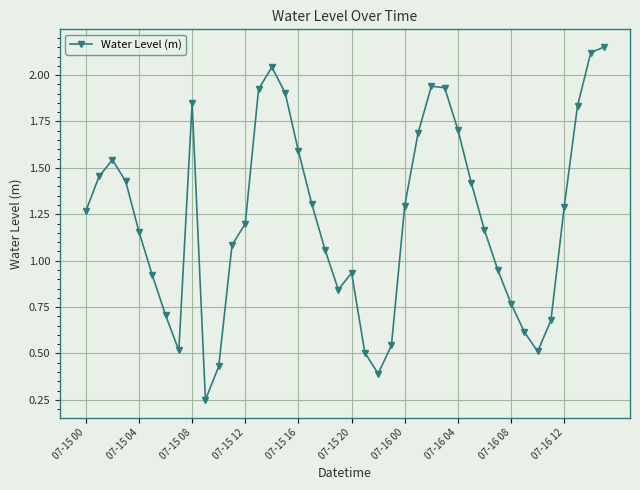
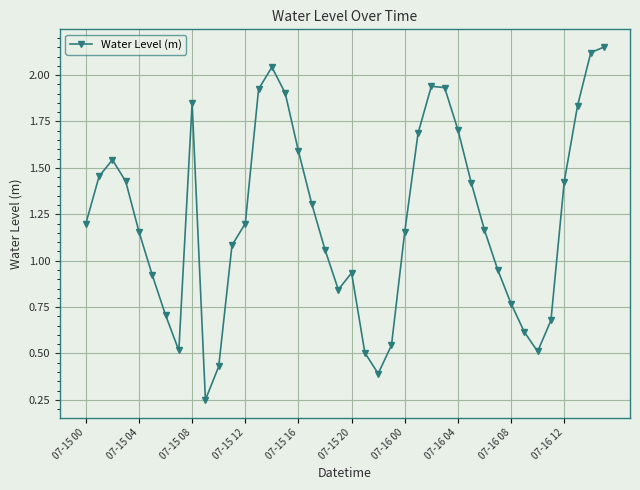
  {
-   "07-15 00": 1.27,
+   "07-15 00": 1.20,
    "07-15 04": 1.16,
    "07-15 08": 1.85,
    "07-15 12": 1.20,
    "07-15 16": 1.59,
    "07-15 20": 0.93,
-   "07-16 00": 1.30,
+   "07-16 00": 1.16,
    "07-16 04": 1.71,
    "07-16 08": 0.77,
-   "07-16 12": 1.29
+   "07-16 12": 1.42
  }
